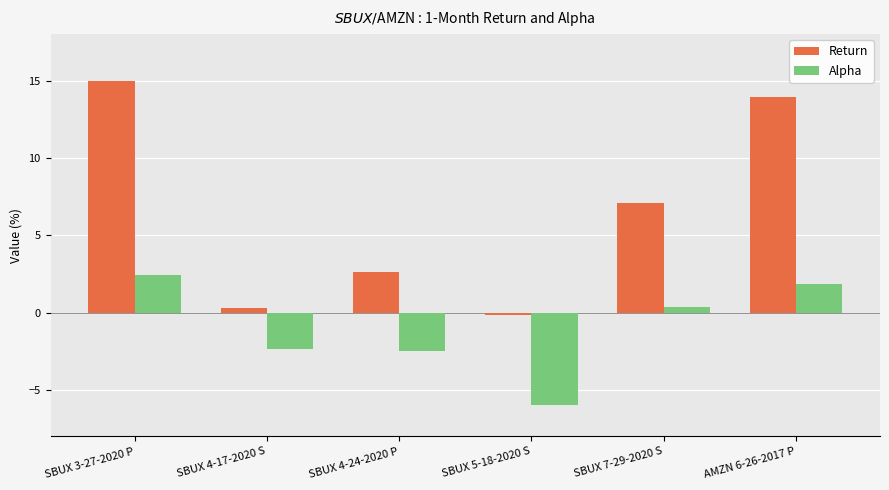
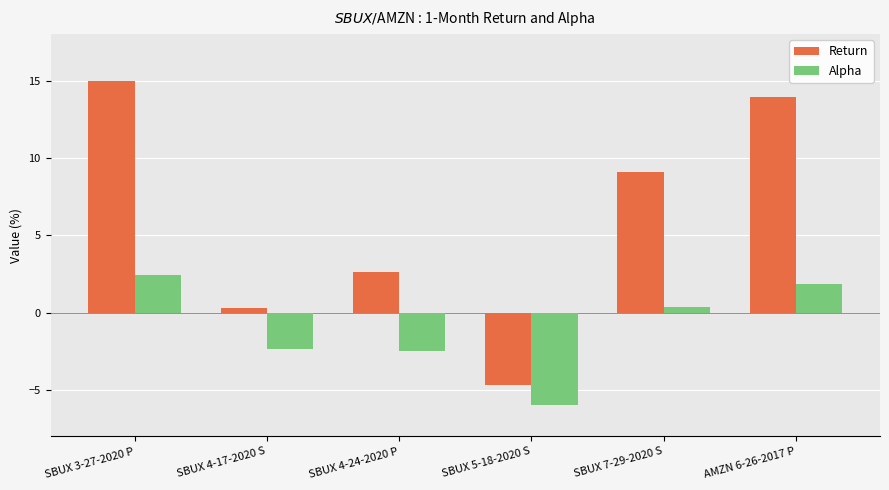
  {
    "Return": {
      "SBUX 3-27-2020 P": 15.0,
      "SBUX 4-17-2020 S": 0.3,
      "SBUX 4-24-2020 P": 2.6,
-     "SBUX 5-18-2020 S": -0.2,
-     "SBUX 7-29-2020 S": 7.1,
+     "SBUX 5-18-2020 S": -4.6,
+     "SBUX 7-29-2020 S": 9.1,
      "AMZN 6-26-2017 P": 13.9
    },
    "Alpha": {
      "SBUX 3-27-2020 P": 2.4,
      "SBUX 4-17-2020 S": -2.4,
      "SBUX 4-24-2020 P": -2.5,
      "SBUX 5-18-2020 S": -6.0,
      "SBUX 7-29-2020 S": 0.4,
      "AMZN 6-26-2017 P": 1.9
    }
  }
